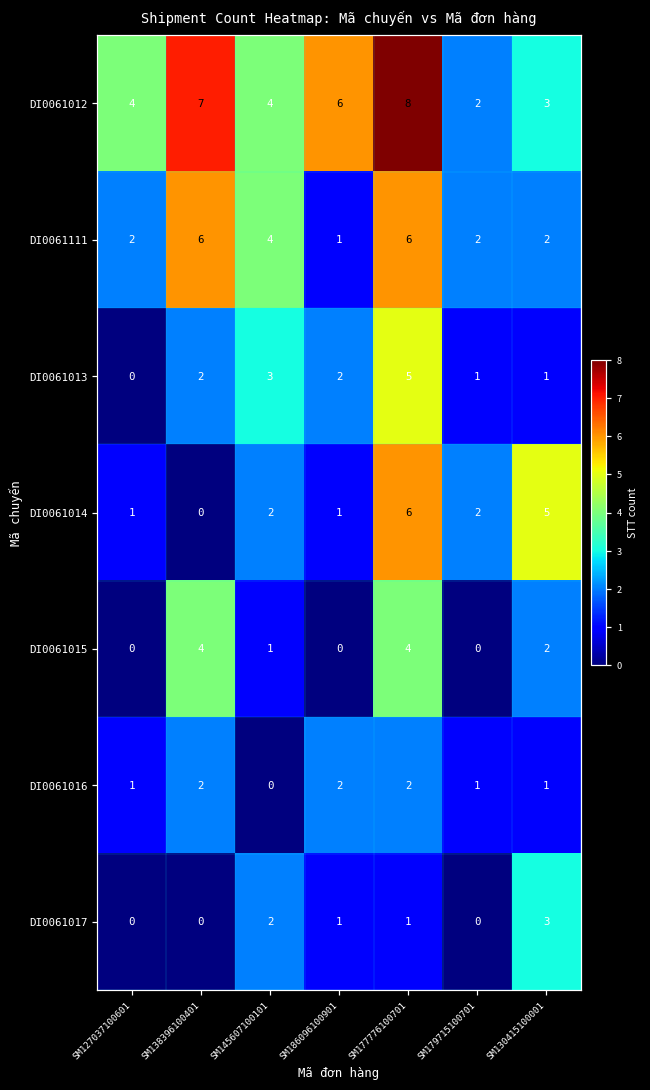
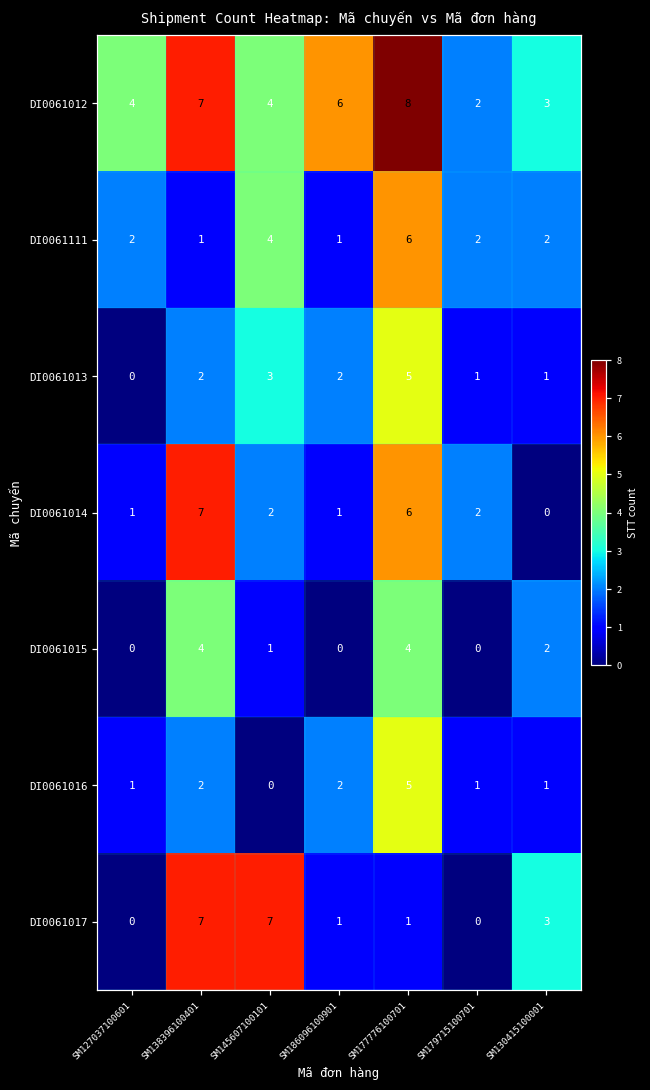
  {
    "DI0061012": {
      "SM127037100601": 4,
      "SM138396100401": 7,
      "SM145607100101": 4,
      "SM186096100901": 6,
      "SM177776100701": 8,
      "SM179715100701": 2,
      "SM130415100001": 3
    },
    "DI0061111": {
      "SM127037100601": 2,
-     "SM138396100401": 6,
+     "SM138396100401": 1,
      "SM145607100101": 4,
      "SM186096100901": 1,
      "SM177776100701": 6,
      "SM179715100701": 2,
      "SM130415100001": 2
    },
    "DI0061013": {
      "SM127037100601": 0,
      "SM138396100401": 2,
      "SM145607100101": 3,
      "SM186096100901": 2,
      "SM177776100701": 5,
      "SM179715100701": 1,
      "SM130415100001": 1
    },
    "DI0061014": {
      "SM127037100601": 1,
-     "SM138396100401": 0,
+     "SM138396100401": 7,
      "SM145607100101": 2,
      "SM186096100901": 1,
      "SM177776100701": 6,
      "SM179715100701": 2,
-     "SM130415100001": 5
+     "SM130415100001": 0
    },
    "DI0061015": {
      "SM127037100601": 0,
      "SM138396100401": 4,
      "SM145607100101": 1,
      "SM186096100901": 0,
      "SM177776100701": 4,
      "SM179715100701": 0,
      "SM130415100001": 2
    },
    "DI0061016": {
      "SM127037100601": 1,
      "SM138396100401": 2,
      "SM145607100101": 0,
      "SM186096100901": 2,
-     "SM177776100701": 2,
+     "SM177776100701": 5,
      "SM179715100701": 1,
      "SM130415100001": 1
    },
    "DI0061017": {
      "SM127037100601": 0,
-     "SM138396100401": 0,
-     "SM145607100101": 2,
+     "SM138396100401": 7,
+     "SM145607100101": 7,
      "SM186096100901": 1,
      "SM177776100701": 1,
      "SM179715100701": 0,
      "SM130415100001": 3
    }
  }
